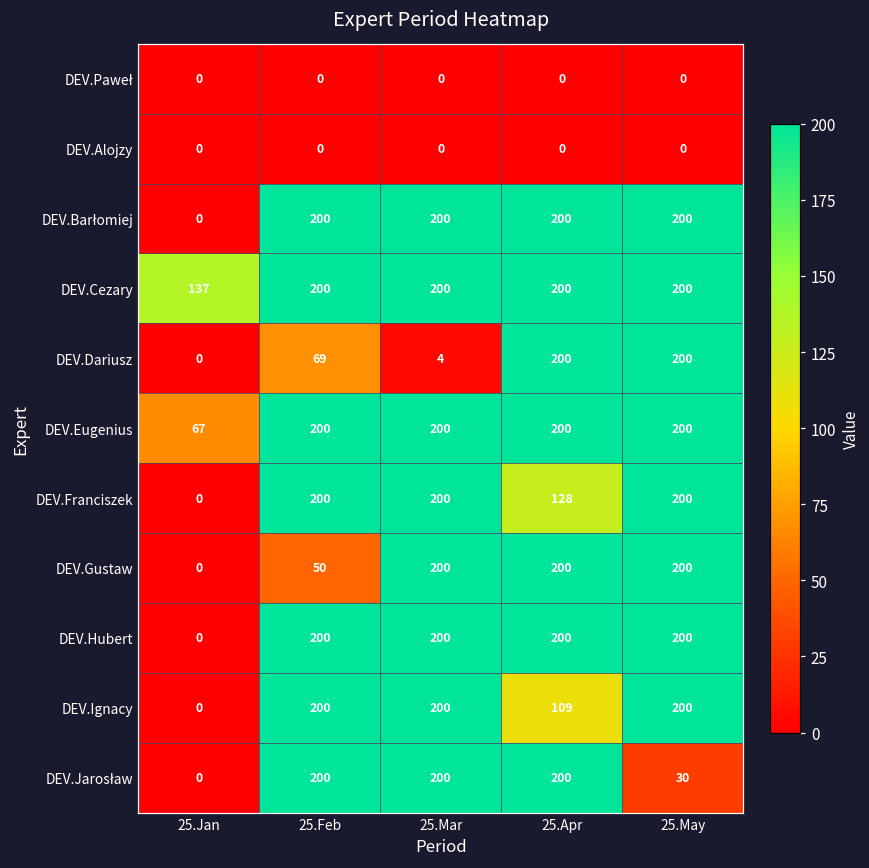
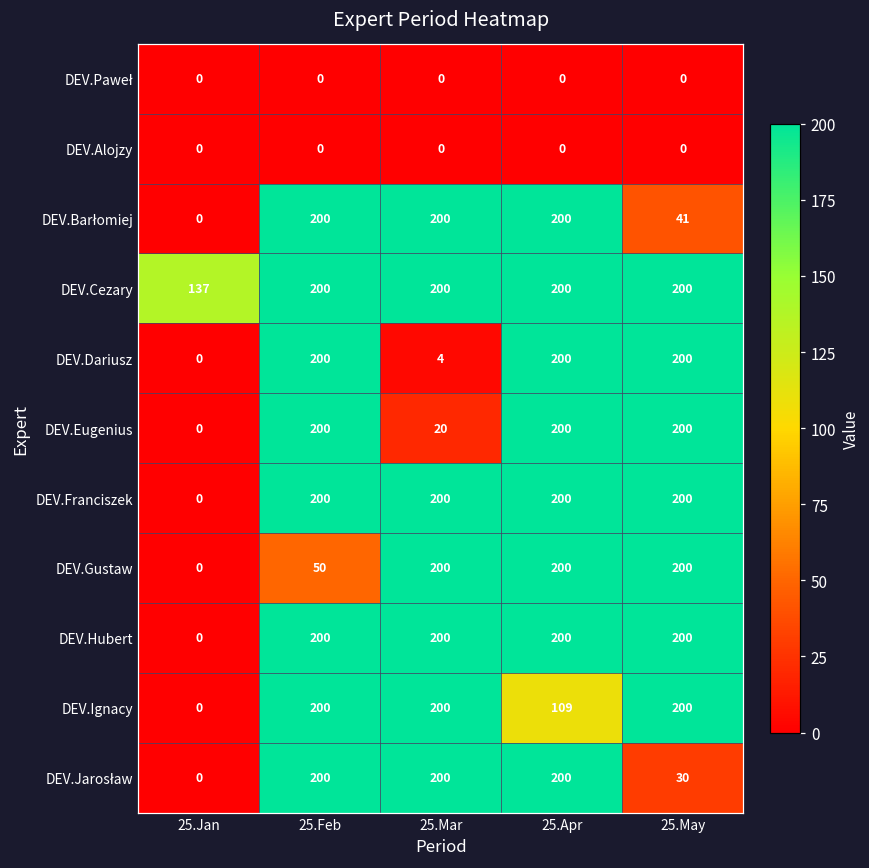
  {
    "DEV.Paweł": {
      "25.Jan": 0,
      "25.Feb": 0,
      "25.Mar": 0,
      "25.Apr": 0,
      "25.May": 0
    },
    "DEV.Alojzy": {
      "25.Jan": 0,
      "25.Feb": 0,
      "25.Mar": 0,
      "25.Apr": 0,
      "25.May": 0
    },
    "DEV.Barłomiej": {
      "25.Jan": 0,
      "25.Feb": 200,
      "25.Mar": 200,
      "25.Apr": 200,
-     "25.May": 200
+     "25.May": 41
    },
    "DEV.Cezary": {
      "25.Jan": 137,
      "25.Feb": 200,
      "25.Mar": 200,
      "25.Apr": 200,
      "25.May": 200
    },
    "DEV.Dariusz": {
      "25.Jan": 0,
-     "25.Feb": 69,
+     "25.Feb": 200,
      "25.Mar": 4,
      "25.Apr": 200,
      "25.May": 200
    },
    "DEV.Eugenius": {
-     "25.Jan": 67,
+     "25.Jan": 0,
      "25.Feb": 200,
-     "25.Mar": 200,
+     "25.Mar": 20,
      "25.Apr": 200,
      "25.May": 200
    },
    "DEV.Franciszek": {
      "25.Jan": 0,
      "25.Feb": 200,
      "25.Mar": 200,
-     "25.Apr": 128,
+     "25.Apr": 200,
      "25.May": 200
    },
    "DEV.Gustaw": {
      "25.Jan": 0,
      "25.Feb": 50,
      "25.Mar": 200,
      "25.Apr": 200,
      "25.May": 200
    },
    "DEV.Hubert": {
      "25.Jan": 0,
      "25.Feb": 200,
      "25.Mar": 200,
      "25.Apr": 200,
      "25.May": 200
    },
    "DEV.Ignacy": {
      "25.Jan": 0,
      "25.Feb": 200,
      "25.Mar": 200,
      "25.Apr": 109,
      "25.May": 200
    },
    "DEV.Jarosław": {
      "25.Jan": 0,
      "25.Feb": 200,
      "25.Mar": 200,
      "25.Apr": 200,
      "25.May": 30
    }
  }
